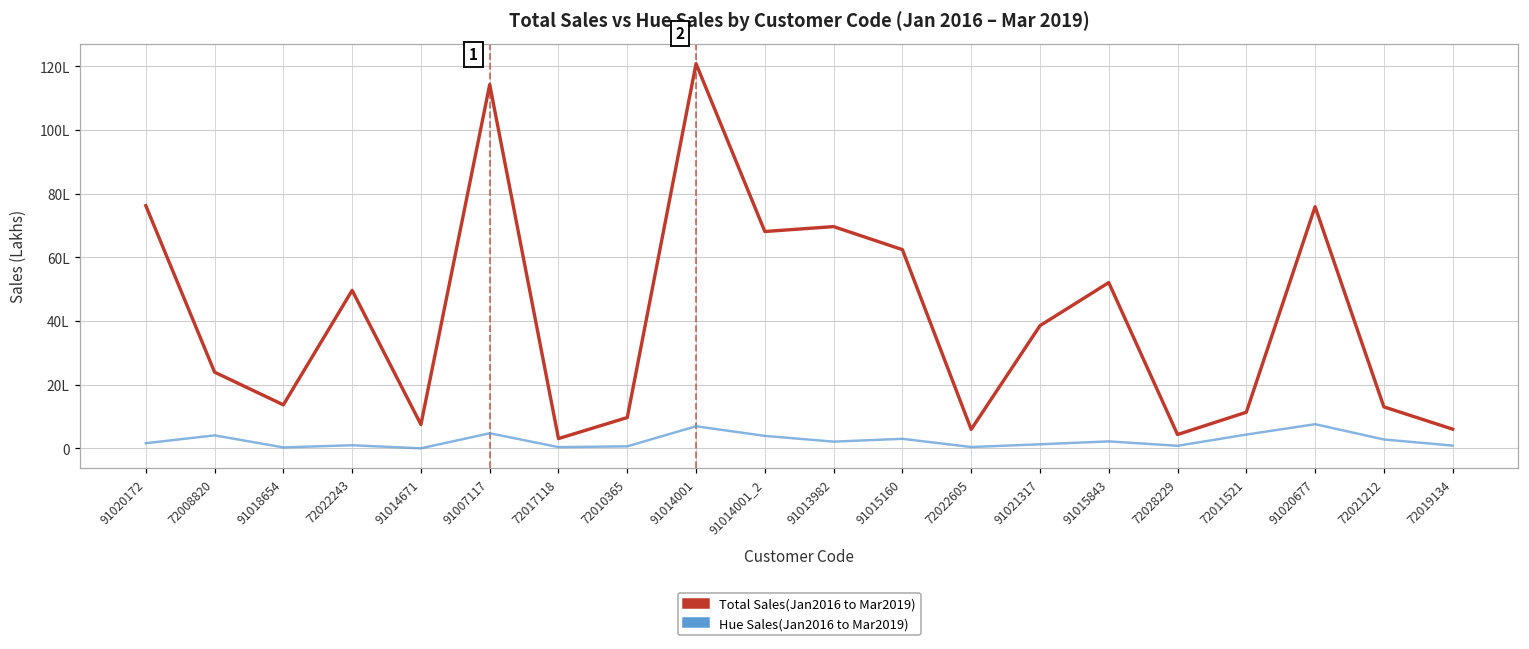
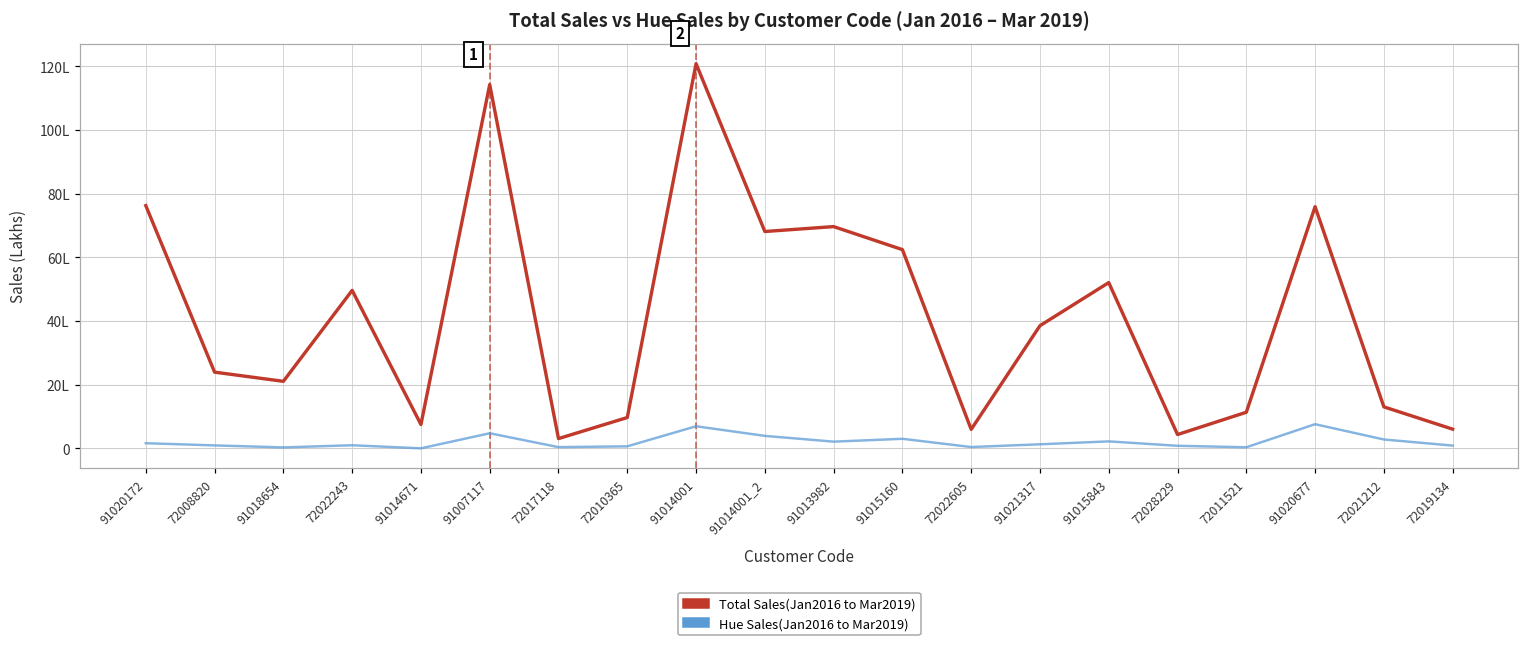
  {
    "Total Sales(Jan2016 to Mar2019)": {
      "91020172": "76L",
      "72008820": "24L",
-     "91018654": "14L",
+     "91018654": "21L",
      "72022243": "50L",
      "91014671": "7L",
      "72017118": "3L",
      "72010365": "10L",
      "91014001_2": "68L",
      "91013982": "70L",
      "91015160": "62L",
      "72022605": "6L",
      "91021317": "39L",
      "91015843": "52L",
      "72028229": "4L",
      "72011521": "11L",
      "91020677": "76L",
      "72021212": "13L",
      "72019134": "6L"
    },
    "Hue Sales(Jan2016 to Mar2019)": {
      "91020172": "2L",
-     "72008820": "4L",
+     "72008820": "1L",
      "91018654": "0L",
      "72022243": "1L",
      "91014671": "0L",
      "91007117": "5L",
      "72017118": "0L",
      "72010365": "1L",
      "91014001": "7L",
      "91014001_2": "4L",
      "91013982": "2L",
      "91015160": "3L",
      "72022605": "0L",
      "91021317": "1L",
      "91015843": "2L",
      "72028229": "1L",
-     "72011521": "4L",
+     "72011521": "0L",
      "91020677": "8L",
      "72021212": "3L",
      "72019134": "1L"
    }
  }
